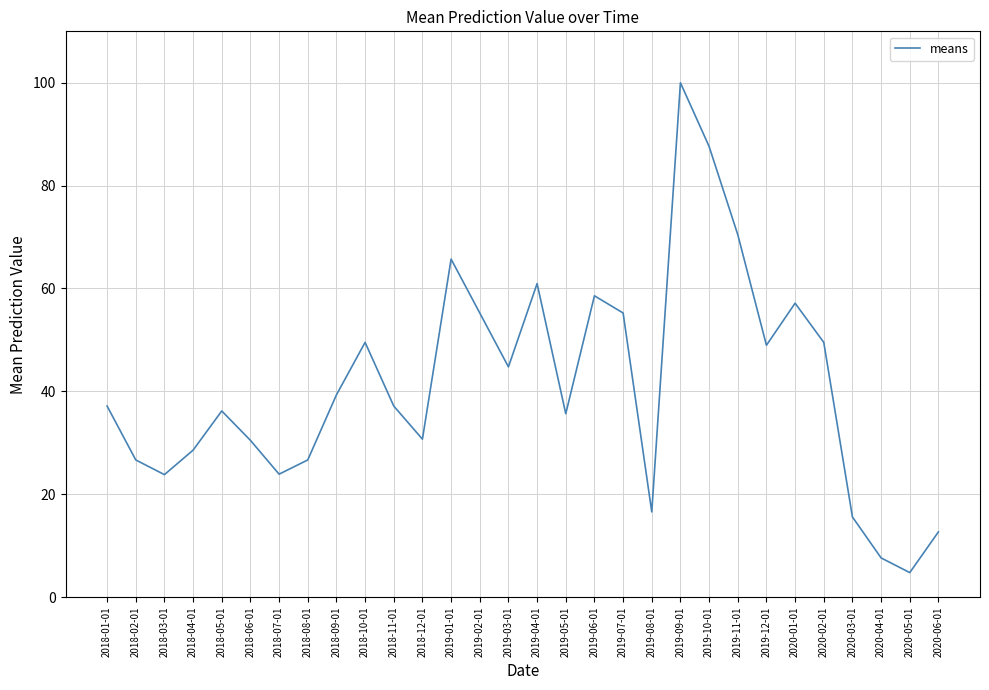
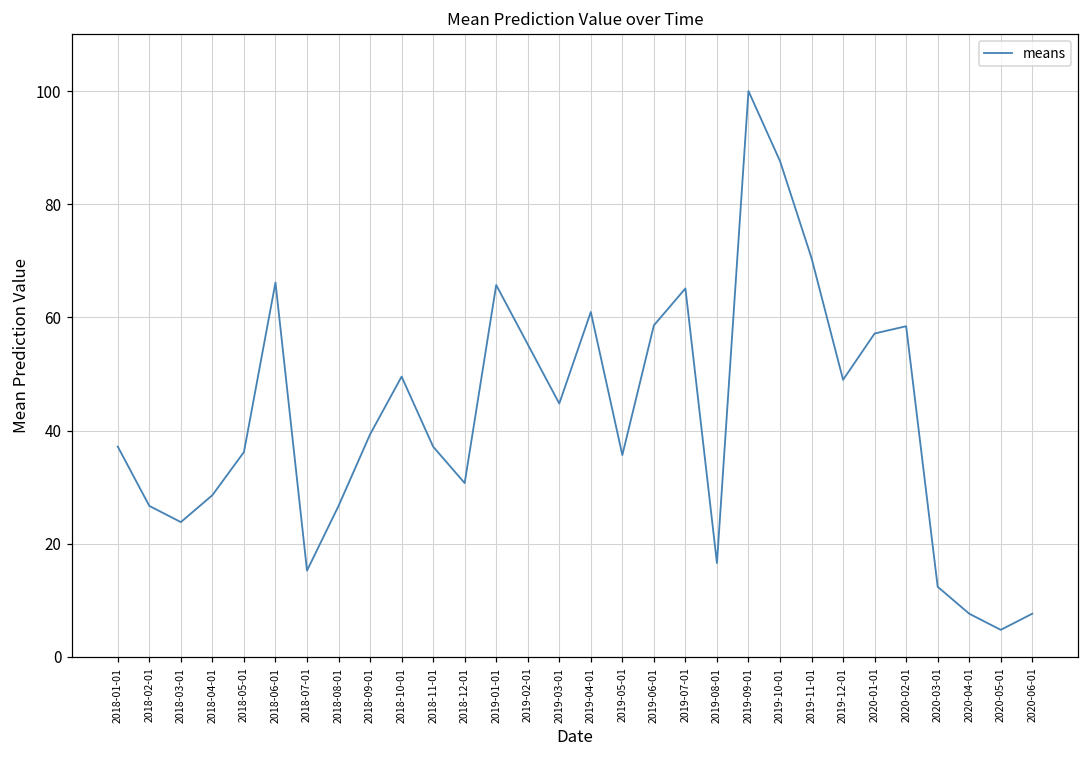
  {
    "2018-01-01": 37,
    "2018-02-01": 27,
    "2018-03-01": 24,
    "2018-04-01": 29,
    "2018-05-01": 36,
-   "2018-06-01": 30,
-   "2018-07-01": 24,
+   "2018-06-01": 66,
+   "2018-07-01": 15,
    "2018-08-01": 27,
    "2018-09-01": 39,
    "2018-10-01": 50,
    "2018-11-01": 37,
    "2018-12-01": 31,
    "2019-01-01": 66,
    "2019-02-01": 55,
    "2019-03-01": 45,
    "2019-04-01": 61,
    "2019-05-01": 36,
    "2019-06-01": 59,
-   "2019-07-01": 55,
+   "2019-07-01": 65,
    "2019-08-01": 17,
    "2019-09-01": 100,
    "2019-10-01": 88,
    "2019-11-01": 70,
    "2019-12-01": 49,
    "2020-01-01": 57,
-   "2020-02-01": 50,
-   "2020-03-01": 16,
+   "2020-02-01": 58,
+   "2020-03-01": 12,
    "2020-04-01": 8,
    "2020-05-01": 5,
-   "2020-06-01": 13
+   "2020-06-01": 8
  }
